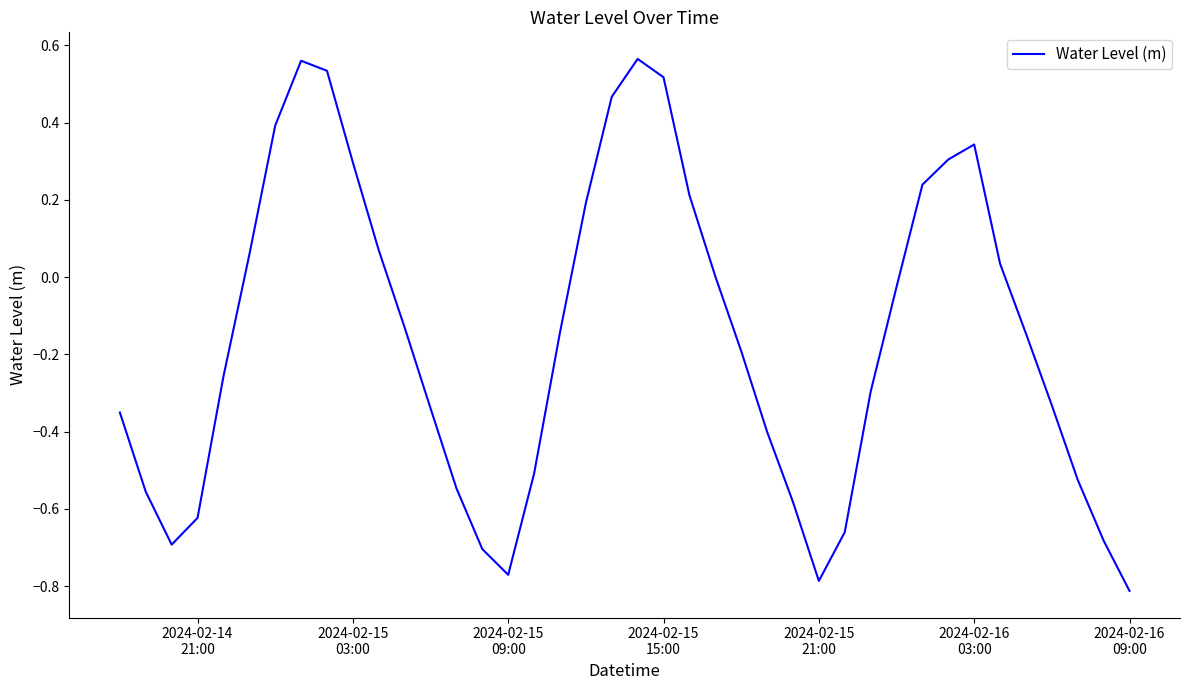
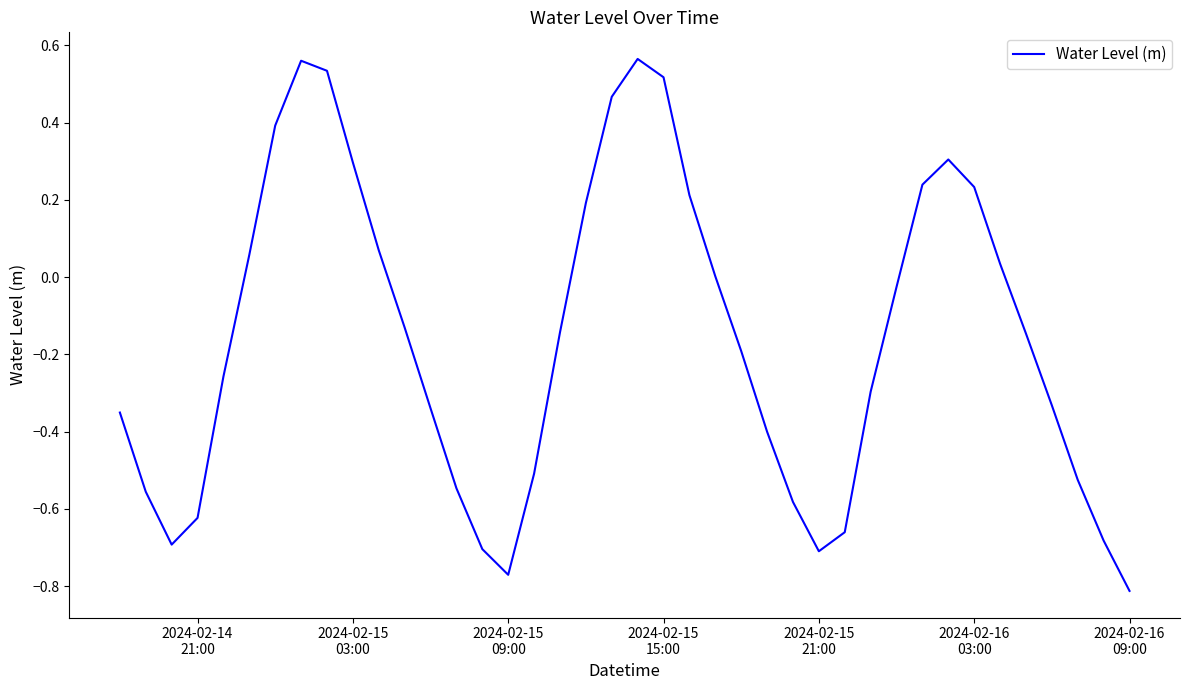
  {
    "2024-02-14 21:00": -0.62,
    "2024-02-15 03:00": 0.30,
    "2024-02-15 09:00": -0.77,
    "2024-02-15 15:00": 0.52,
-   "2024-02-15 21:00": -0.79,
-   "2024-02-16 03:00": 0.34,
+   "2024-02-15 21:00": -0.71,
+   "2024-02-16 03:00": 0.23,
    "2024-02-16 09:00": -0.81
  }
